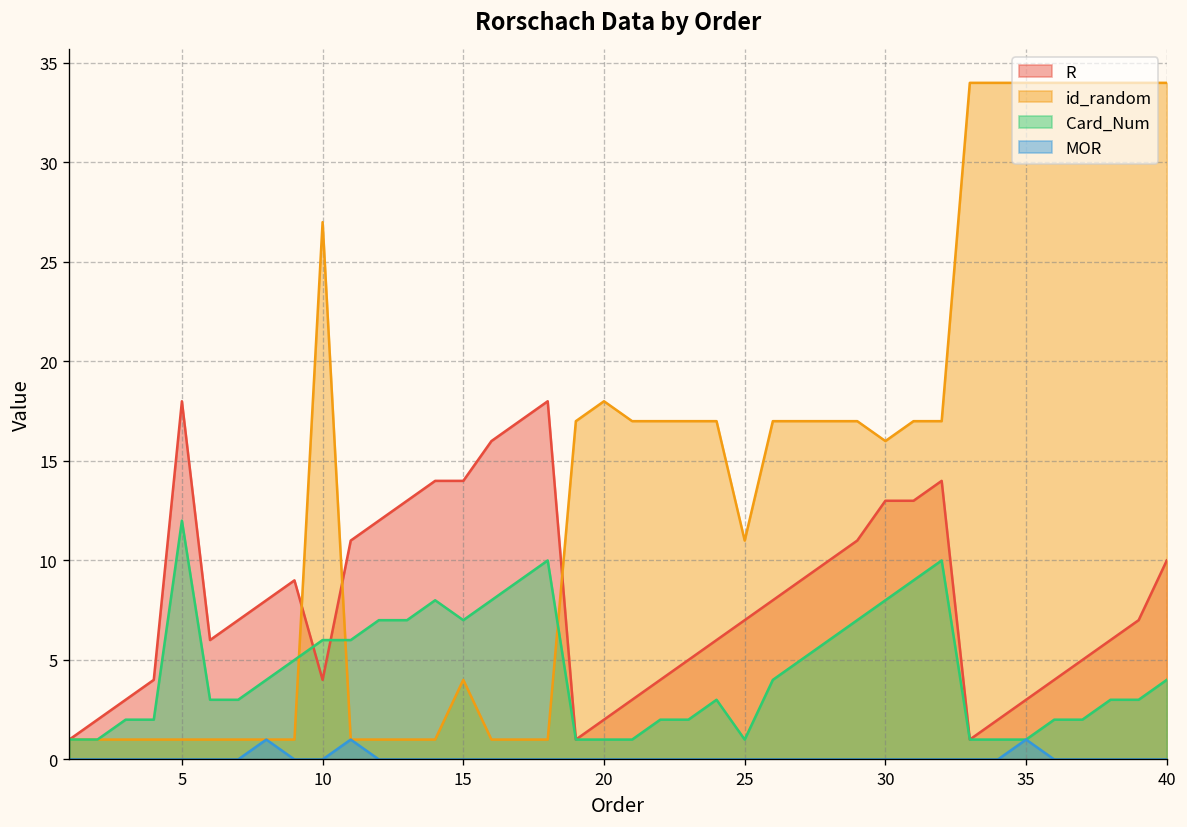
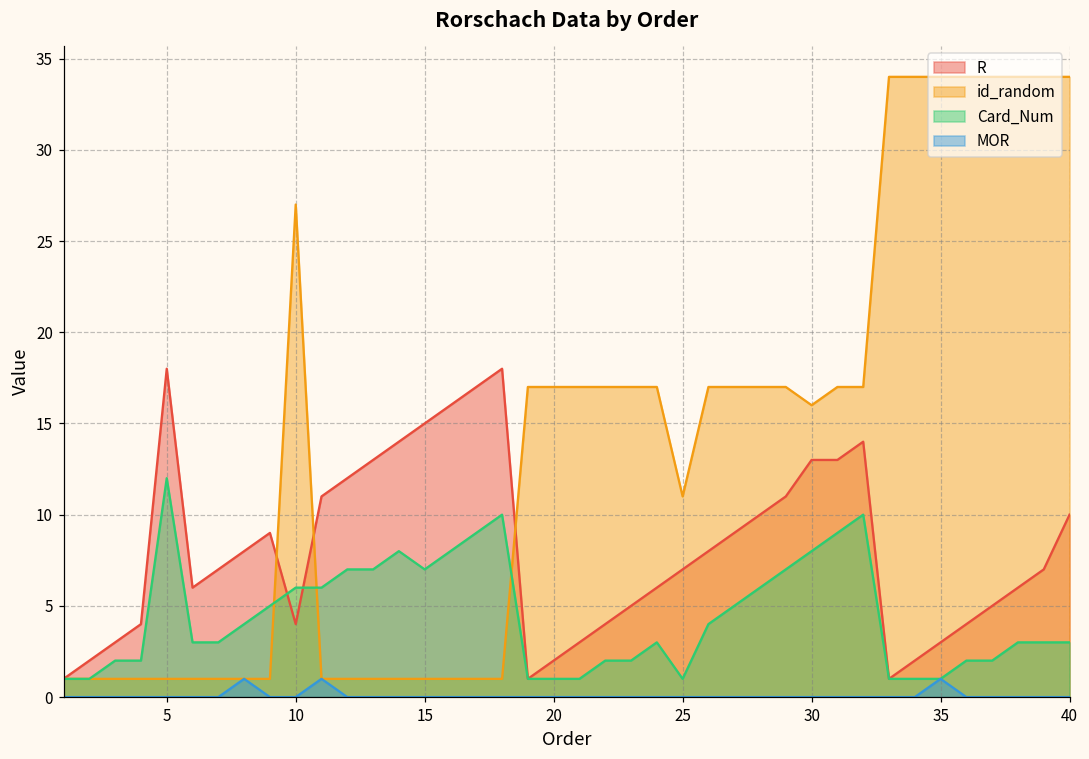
  {
    "R": {
      "5": 18,
      "10": 4,
-     "15": 14,
+     "15": 15,
      "20": 2,
      "25": 7,
      "30": 13,
      "35": 3,
      "40": 10
    },
    "id_random": {
      "5": 1,
      "10": 27,
-     "15": 4,
-     "20": 18,
+     "15": 1,
+     "20": 17,
      "25": 11,
      "30": 16,
      "40": 34
    },
    "Card_Num": {
      "5": 12,
      "10": 6,
      "15": 7,
      "20": 1,
      "25": 1,
      "30": 8,
-     "40": 4
+     "40": 3
    },
    "MOR": {
      "5": 0,
      "10": 0,
      "15": 0,
      "20": 0,
      "25": 0,
      "30": 0,
      "40": 0
    }
  }
